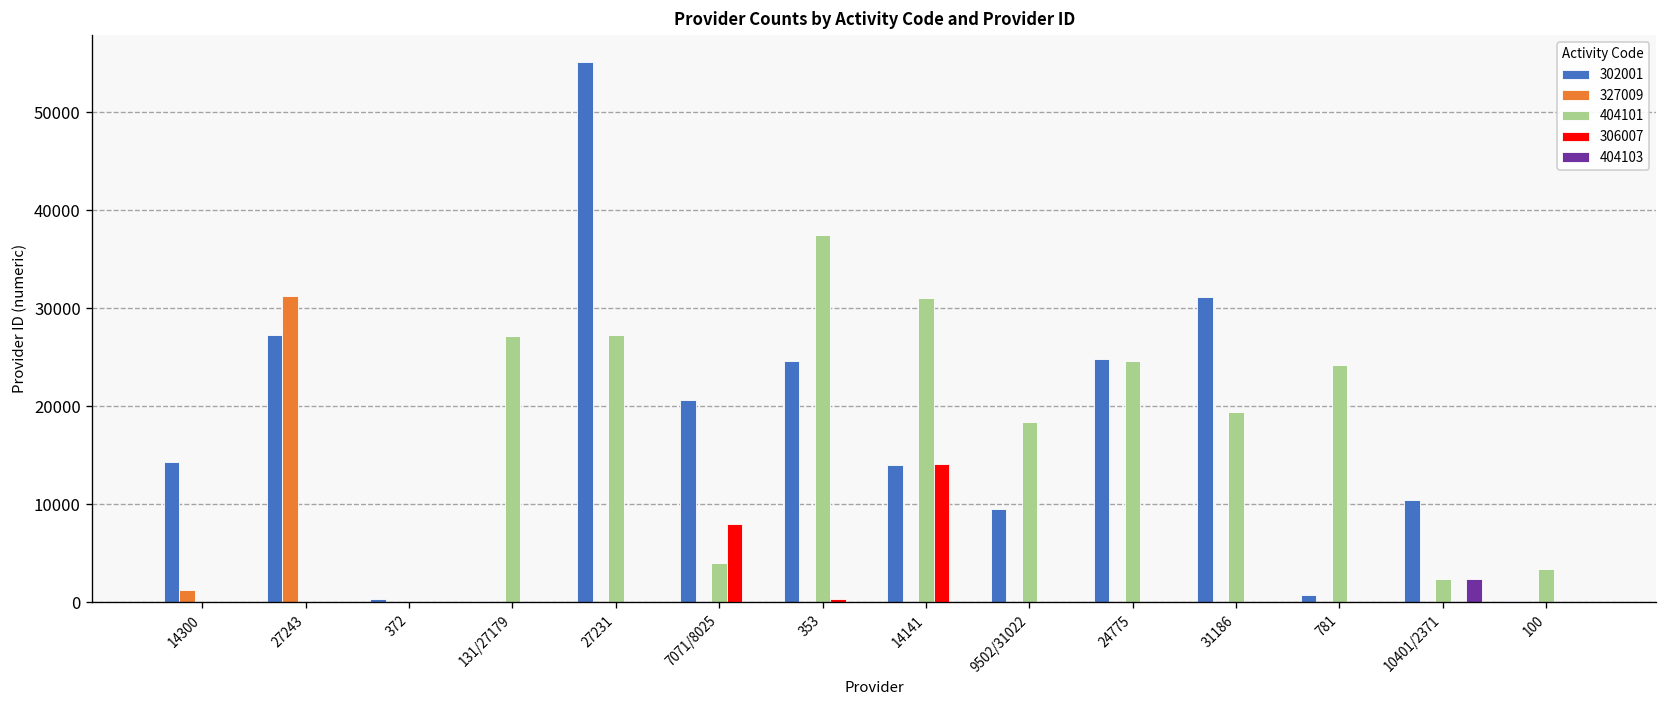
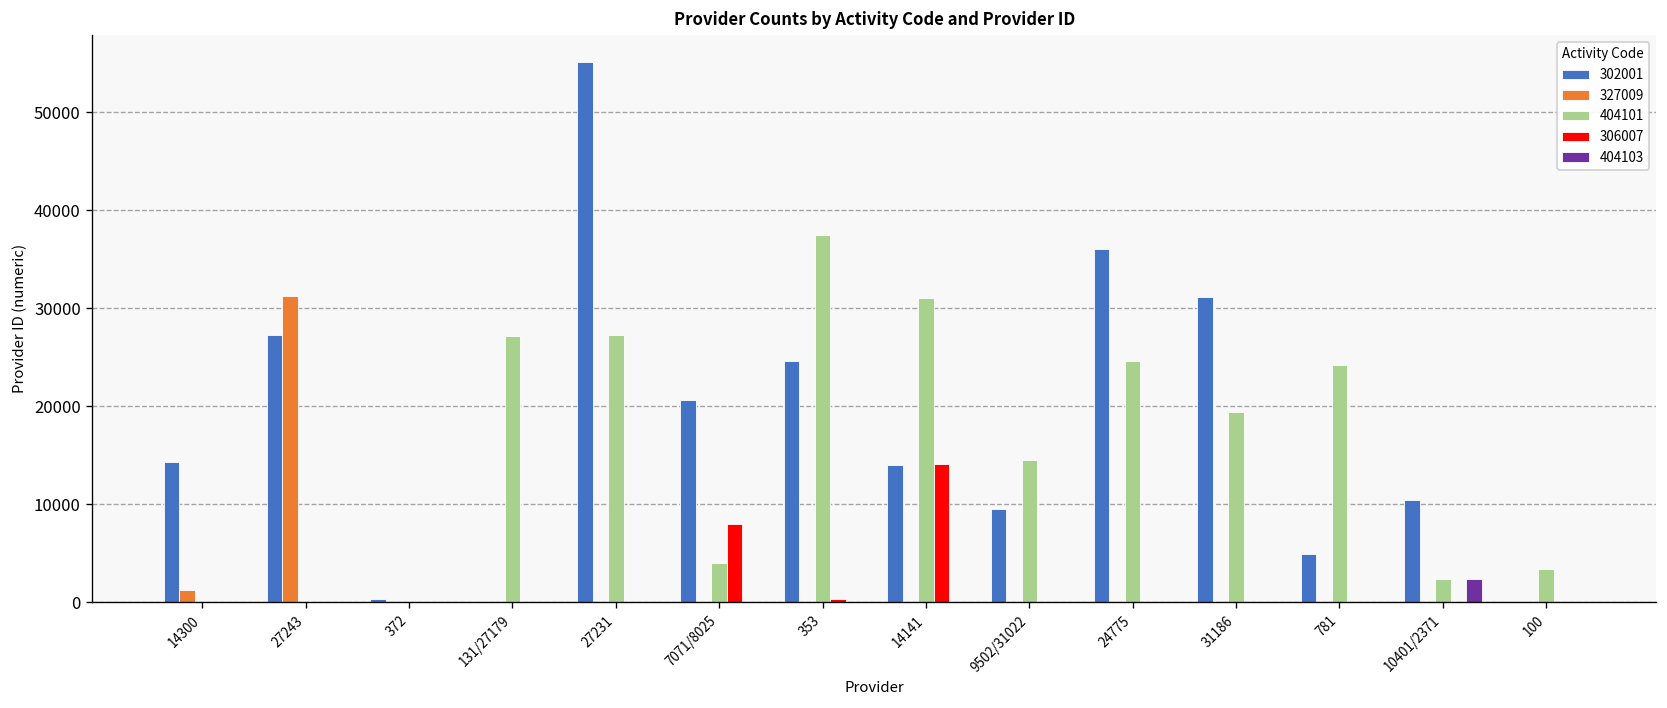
  {
    "302001": {
      "14300": 14000,
      "27243": 27000,
      "372": 0,
      "27231": 55000,
      "7071/8025": 21000,
      "353": 25000,
      "14141": 14000,
      "9502/31022": 10000,
-     "24775": 25000,
+     "24775": 36000,
      "31186": 31000,
-     "781": 1000,
+     "781": 5000,
      "10401/2371": 10000
    },
    "327009": {
      "14300": 1000,
      "27243": 31000,
      "372": 0,
      "131/27179": 0,
      "27231": 0,
      "7071/8025": 0,
      "353": 0,
      "14141": 0,
      "9502/31022": 0,
      "24775": 0,
      "31186": 0,
      "781": 0,
      "10401/2371": 0,
      "100": 0
    },
    "404101": {
      "14300": 0,
      "27243": 0,
      "372": 0,
      "131/27179": 27000,
      "27231": 27000,
      "7071/8025": 4000,
      "353": 38000,
      "14141": 31000,
-     "9502/31022": 18000,
+     "9502/31022": 15000,
      "24775": 25000,
      "31186": 19000,
      "781": 24000,
      "10401/2371": 2000,
      "100": 3000
    },
    "306007": {
      "14300": 0,
      "27243": 0,
      "372": 0,
      "131/27179": 0,
      "27231": 0,
      "7071/8025": 8000,
      "353": 0,
      "14141": 14000,
      "9502/31022": 0,
      "24775": 0,
      "31186": 0,
      "781": 0,
      "10401/2371": 0,
      "100": 0
    },
    "404103": {
      "14300": 0,
      "27243": 0,
      "372": 0,
      "131/27179": 0,
      "27231": 0,
      "7071/8025": 0,
      "353": 0,
      "14141": 0,
      "9502/31022": 0,
      "24775": 0,
      "31186": 0,
      "781": 0,
      "10401/2371": 2000,
      "100": 0
    }
  }
